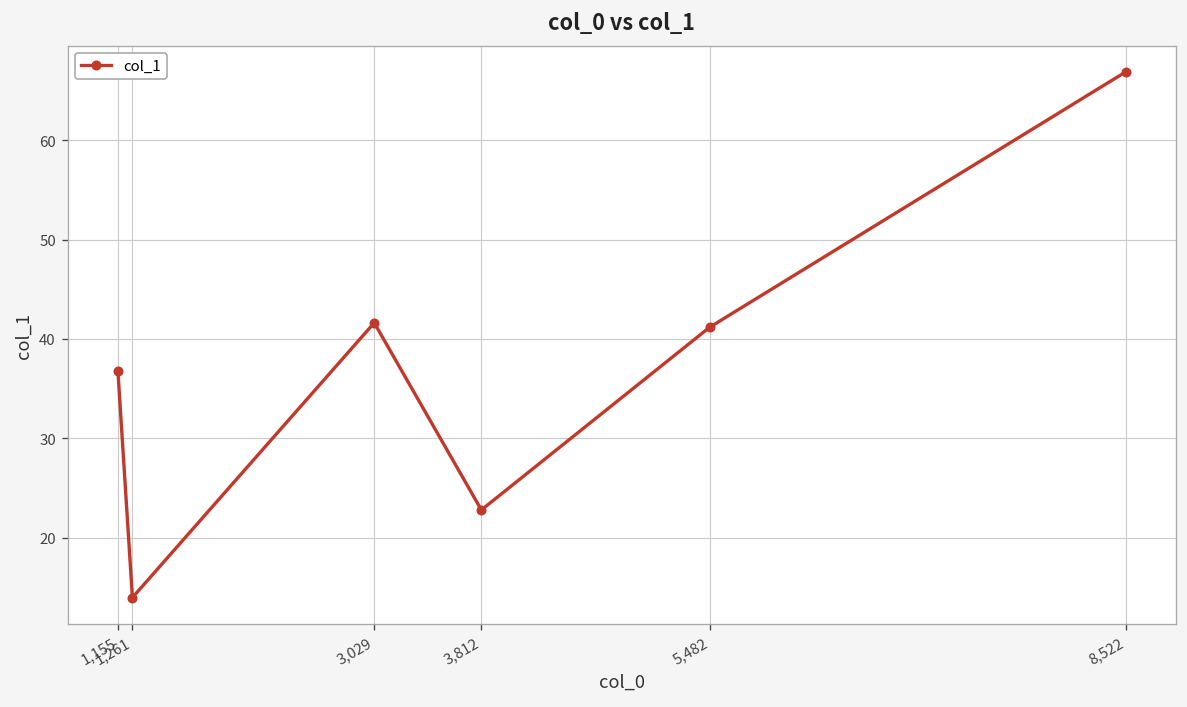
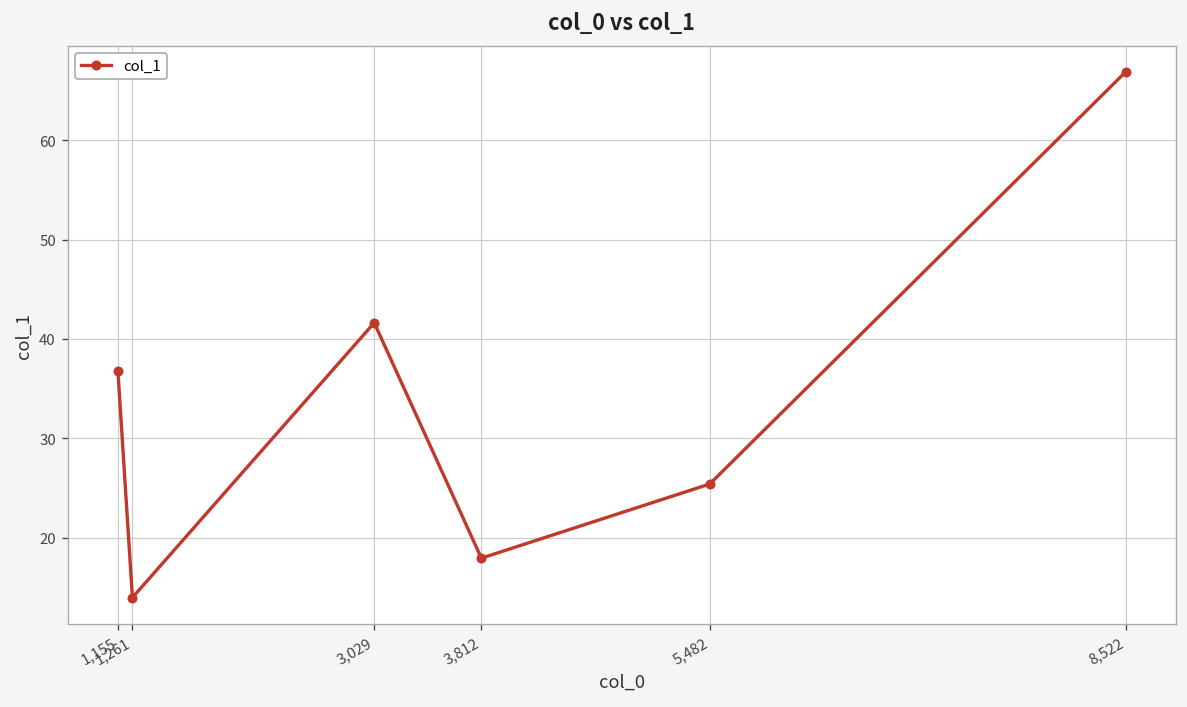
  {
    "1,155": 37,
    "1,261": 14,
    "3,029": 42,
-   "3,812": 23,
-   "5,482": 41,
+   "3,812": 18,
+   "5,482": 25,
    "8,522": 67
  }
